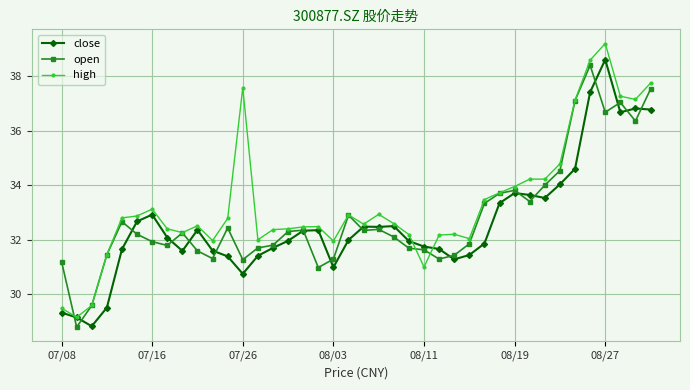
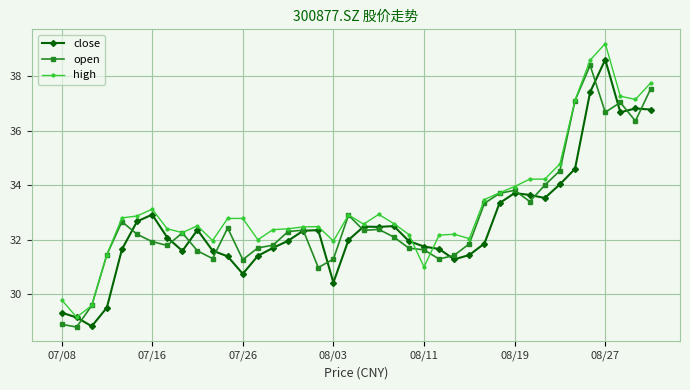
  {
    "close": {
      "07/08": 29.3,
      "07/16": 32.9,
      "07/26": 30.8,
-     "08/03": 31.0,
+     "08/03": 30.4,
      "08/11": 31.8,
      "08/19": 33.7,
      "08/27": 38.6
    },
    "open": {
-     "07/08": 31.2,
+     "07/08": 28.9,
      "07/16": 31.9,
      "07/26": 31.3,
      "08/03": 31.3,
      "08/11": 31.6,
      "08/19": 33.8,
      "08/27": 36.7
    },
    "high": {
-     "07/08": 29.5,
+     "07/08": 29.8,
      "07/16": 33.1,
-     "07/26": 37.6,
+     "07/26": 32.8,
      "08/03": 32.0,
      "08/11": 31.0,
      "08/19": 34.0,
      "08/27": 39.2
    }
  }
